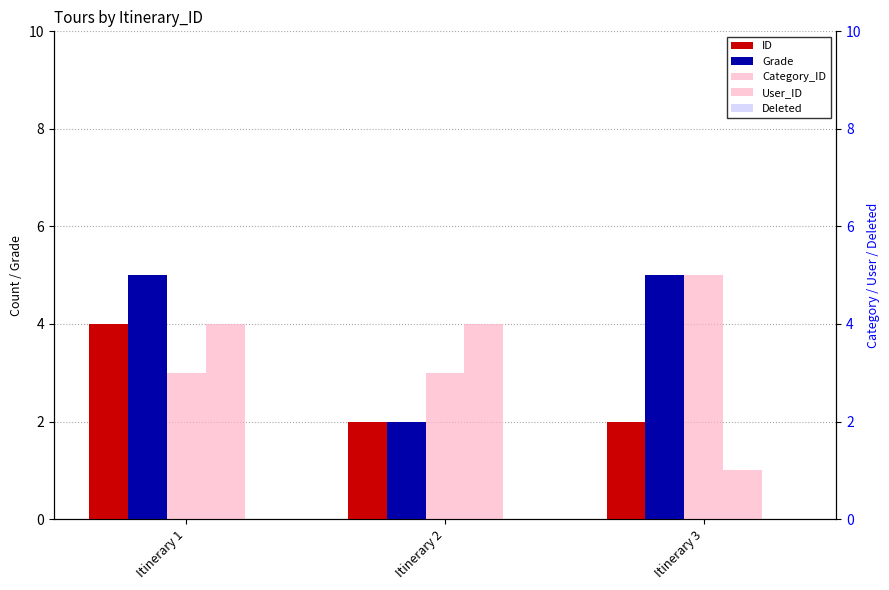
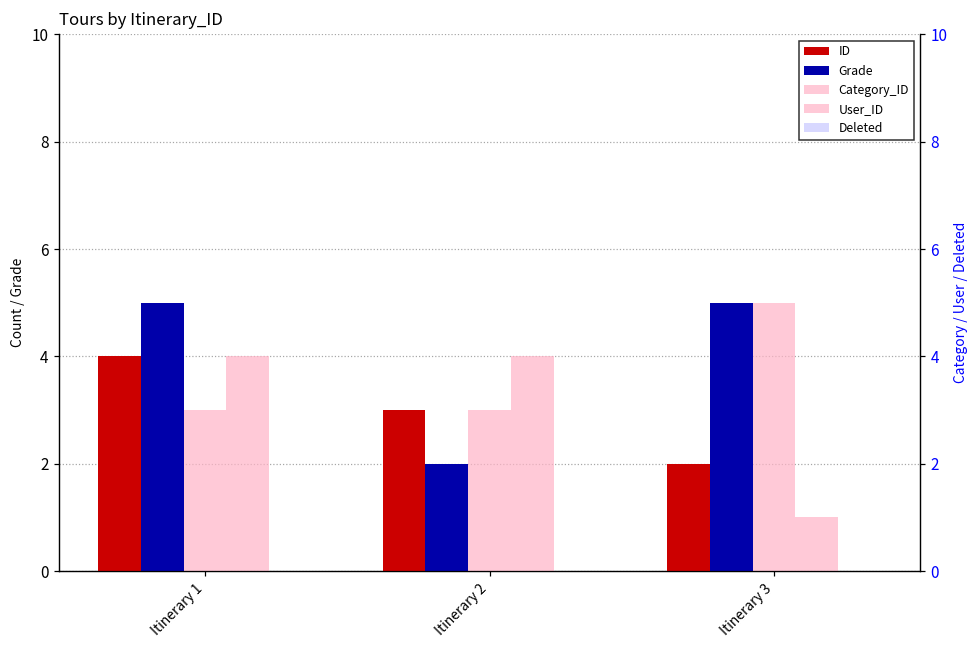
  {
    "ID": {
      "Itinerary 1": 4,
-     "Itinerary 2": 2,
+     "Itinerary 2": 3,
      "Itinerary 3": 2
    },
    "Grade": {
      "Itinerary 1": 5,
      "Itinerary 2": 2,
      "Itinerary 3": 5
    },
    "Deleted": {
      "Itinerary 1": 0.0,
      "Itinerary 2": 0.0,
      "Itinerary 3": 0.0
    }
  }
